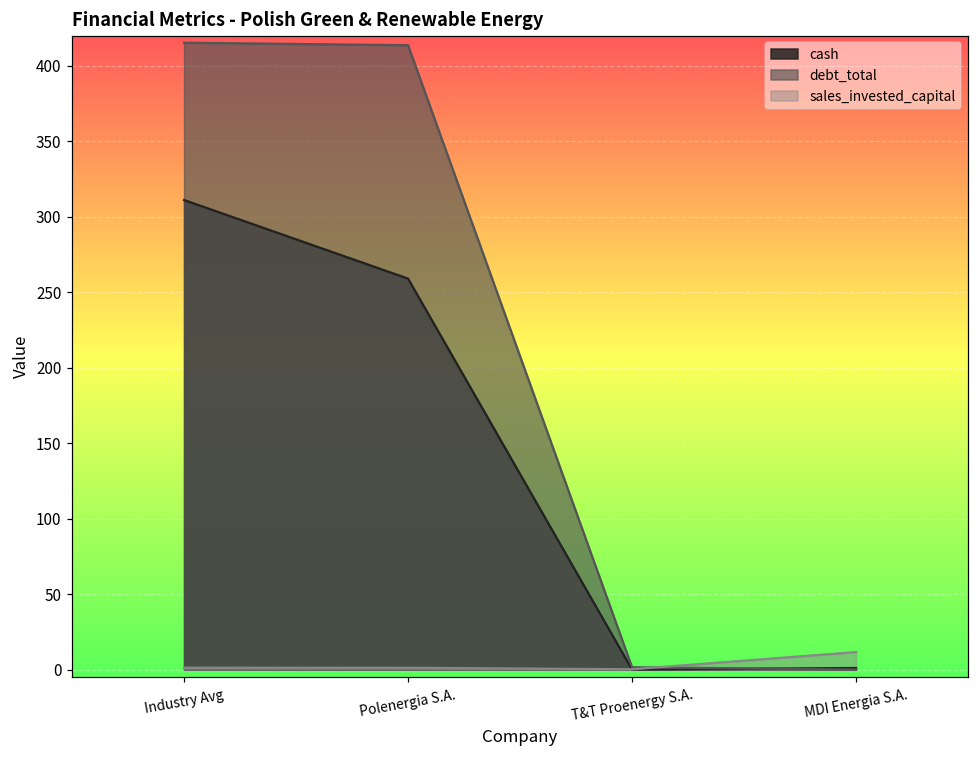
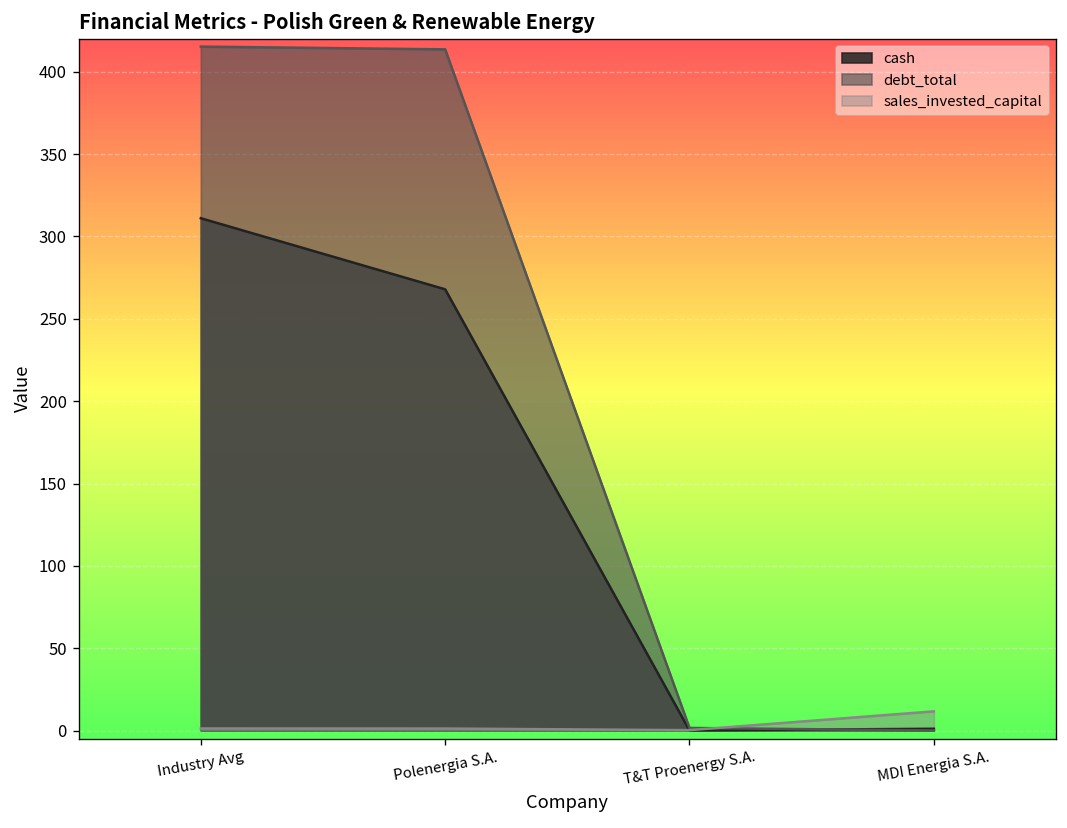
  {
    "cash": {
      "Industry Avg": 311,
-     "Polenergia S.A.": 259
+     "Polenergia S.A.": 268
    }
  }
